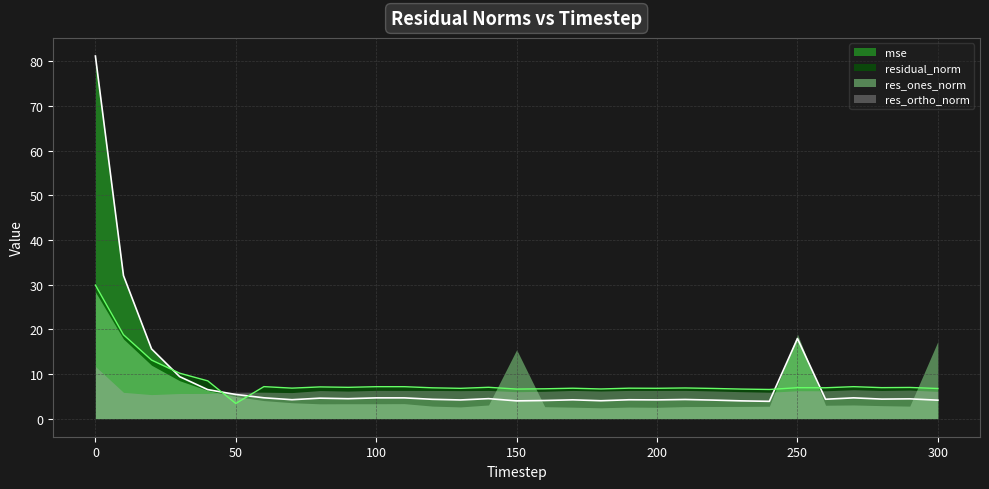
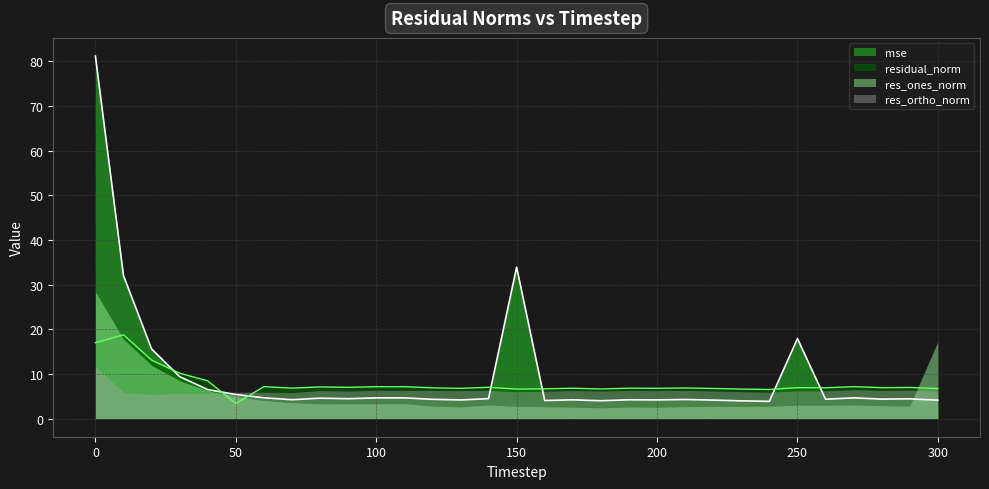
  {
    "mse": {
      "0": 81,
      "100": 5,
-     "150": 4,
+     "150": 34,
      "200": 4,
      "250": 18,
      "300": 4
    },
    "residual_norm": {
-     "0": 30,
+     "0": 17,
      "50": 3,
      "100": 7,
      "150": 7,
      "250": 7,
      "300": 7
    },
    "res_ones_norm": {
      "0": 28,
      "100": 3,
-     "150": 15,
+     "150": 3,
      "200": 3,
-     "250": 19,
+     "250": 3,
      "300": 17
    },
    "res_ortho_norm": {
      "0": 12,
      "100": 6,
      "150": 6,
      "250": 6,
      "300": 6
    }
  }
